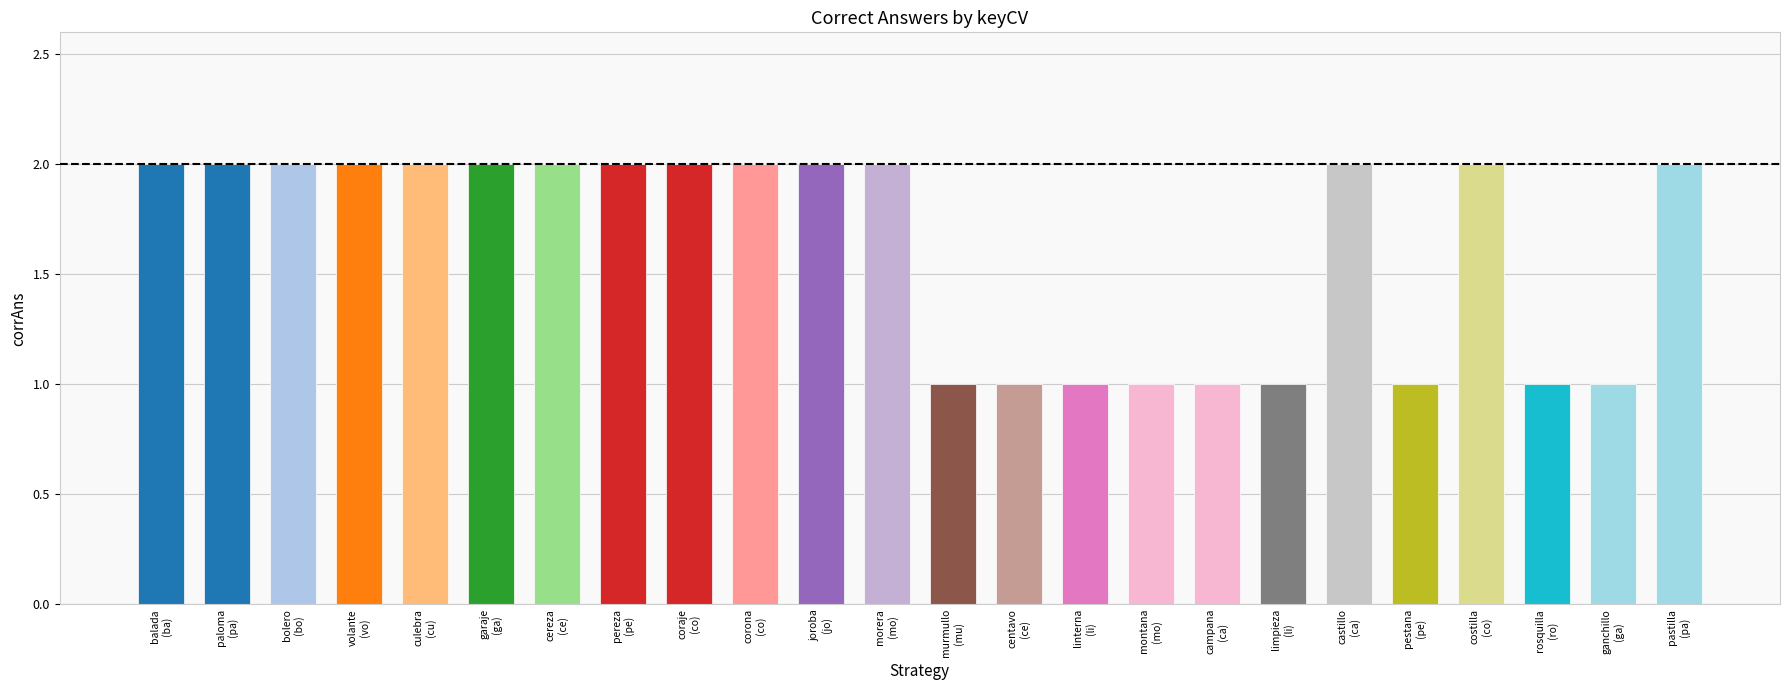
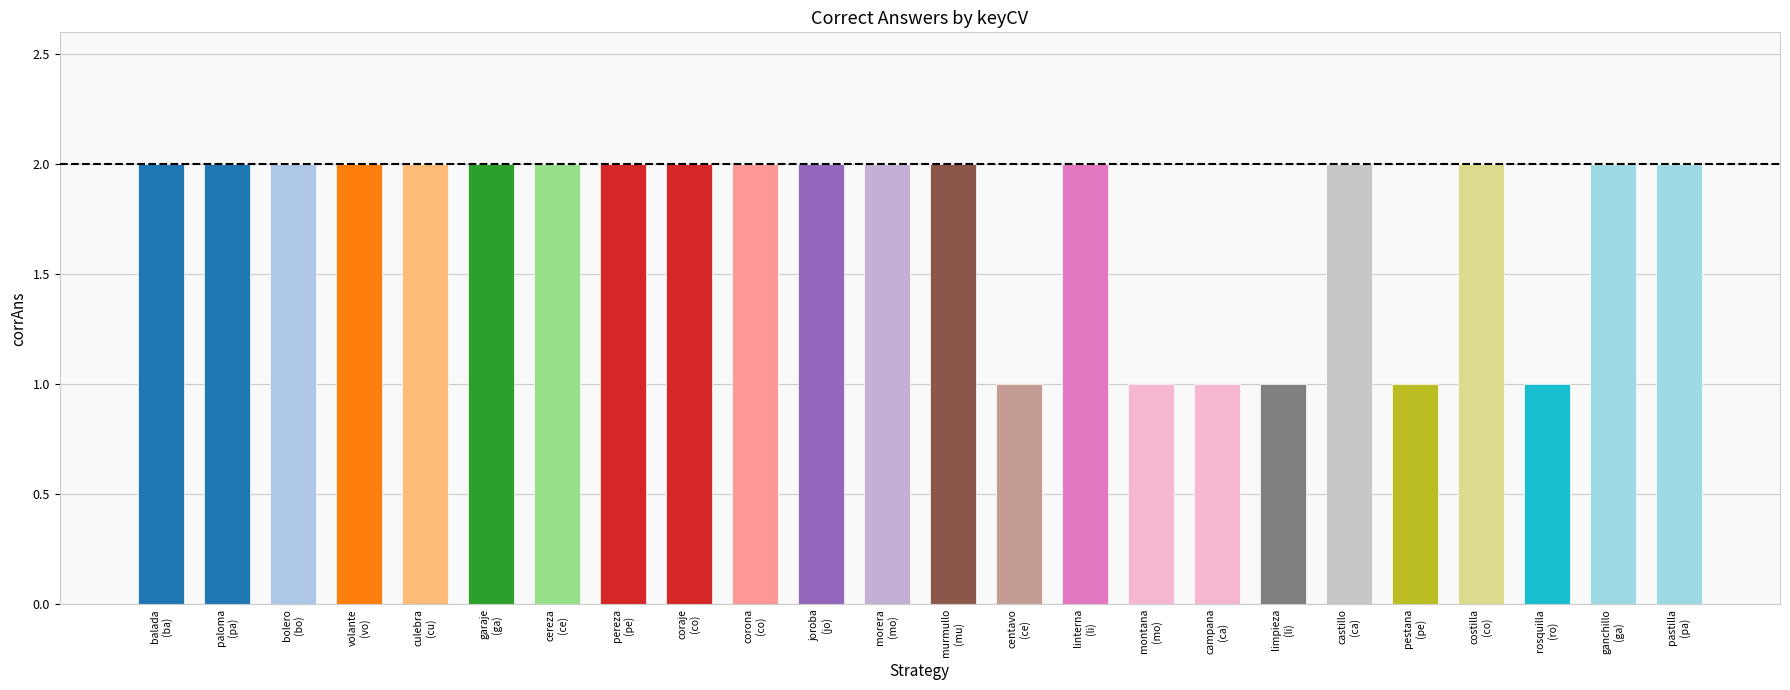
  {
    "balada (ba)": 2,
    "paloma (pa)": 2,
    "bolero (bo)": 2,
    "volante (vo)": 2,
    "culebra (cu)": 2,
    "garaje (ga)": 2,
    "cereza (ce)": 2,
    "pereza (pe)": 2,
    "coraje (co)": 2,
    "corona (co)": 2,
    "joroba (jo)": 2,
    "morera (mo)": 2,
-   "murmullo (mu)": 1,
+   "murmullo (mu)": 2,
    "centavo (ce)": 1,
-   "linterna (li)": 1,
+   "linterna (li)": 2,
    "montana (mo)": 1,
    "campana (ca)": 1,
    "limpieza (li)": 1,
    "castillo (ca)": 2,
    "pestana (pe)": 1,
    "costilla (co)": 2,
    "rosquilla (ro)": 1,
-   "ganchillo (ga)": 1,
+   "ganchillo (ga)": 2,
    "pastilla (pa)": 2
  }
